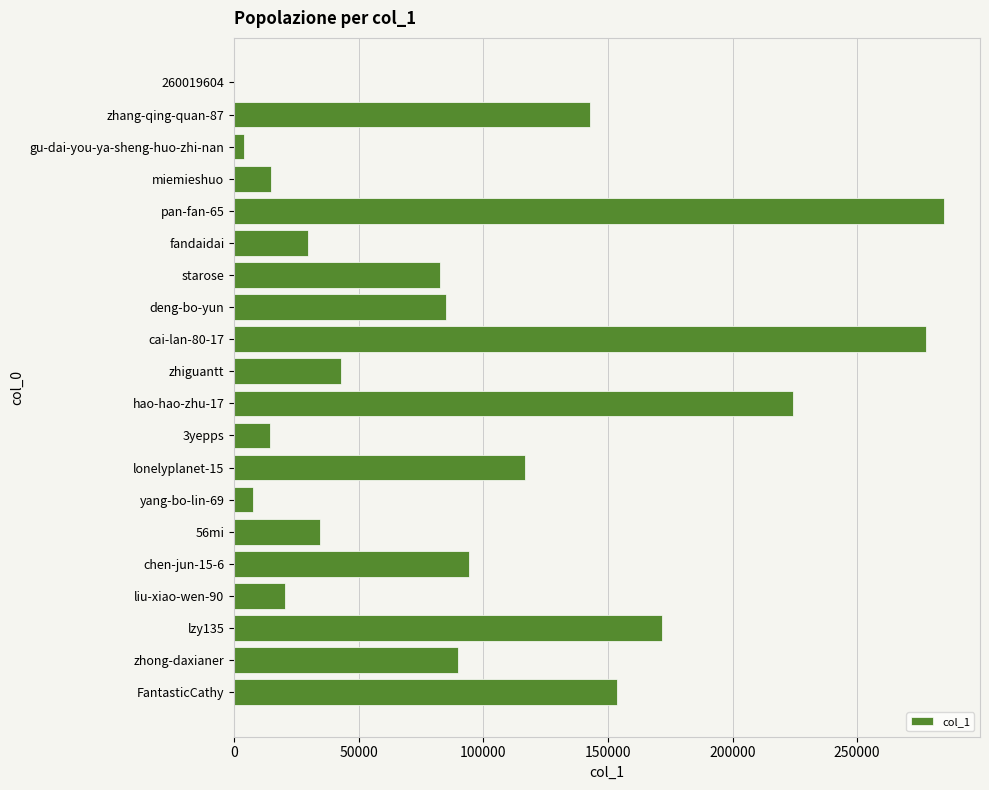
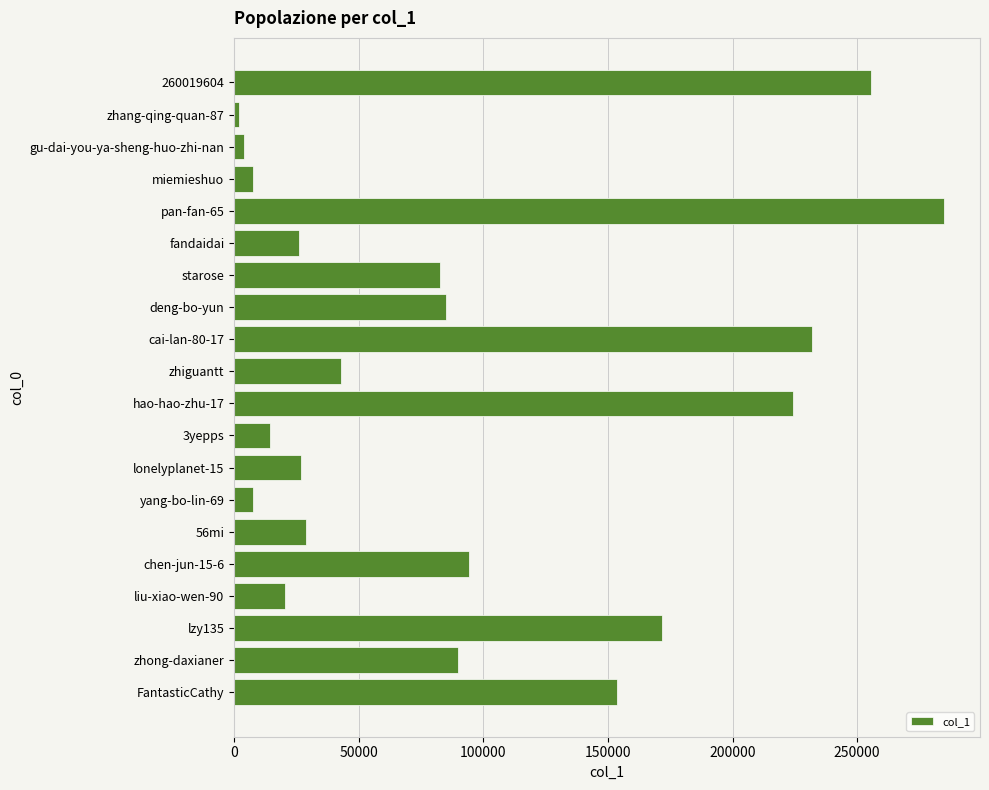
  {
-   "260019604": 0,
-   "zhang-qing-quan-87": 143000,
+   "260019604": 255000,
+   "zhang-qing-quan-87": 2000,
    "gu-dai-you-ya-sheng-huo-zhi-nan": 4000,
-   "miemieshuo": 15000,
+   "miemieshuo": 8000,
    "pan-fan-65": 285000,
-   "fandaidai": 30000,
+   "fandaidai": 26000,
    "starose": 82000,
    "deng-bo-yun": 85000,
-   "cai-lan-80-17": 278000,
+   "cai-lan-80-17": 232000,
    "zhiguantt": 43000,
    "hao-hao-zhu-17": 224000,
    "3yepps": 15000,
-   "lonelyplanet-15": 117000,
+   "lonelyplanet-15": 27000,
    "yang-bo-lin-69": 7000,
-   "56mi": 34000,
+   "56mi": 29000,
    "chen-jun-15-6": 94000,
    "liu-xiao-wen-90": 20000,
    "lzy135": 172000,
    "zhong-daxianer": 90000,
    "FantasticCathy": 154000
  }
